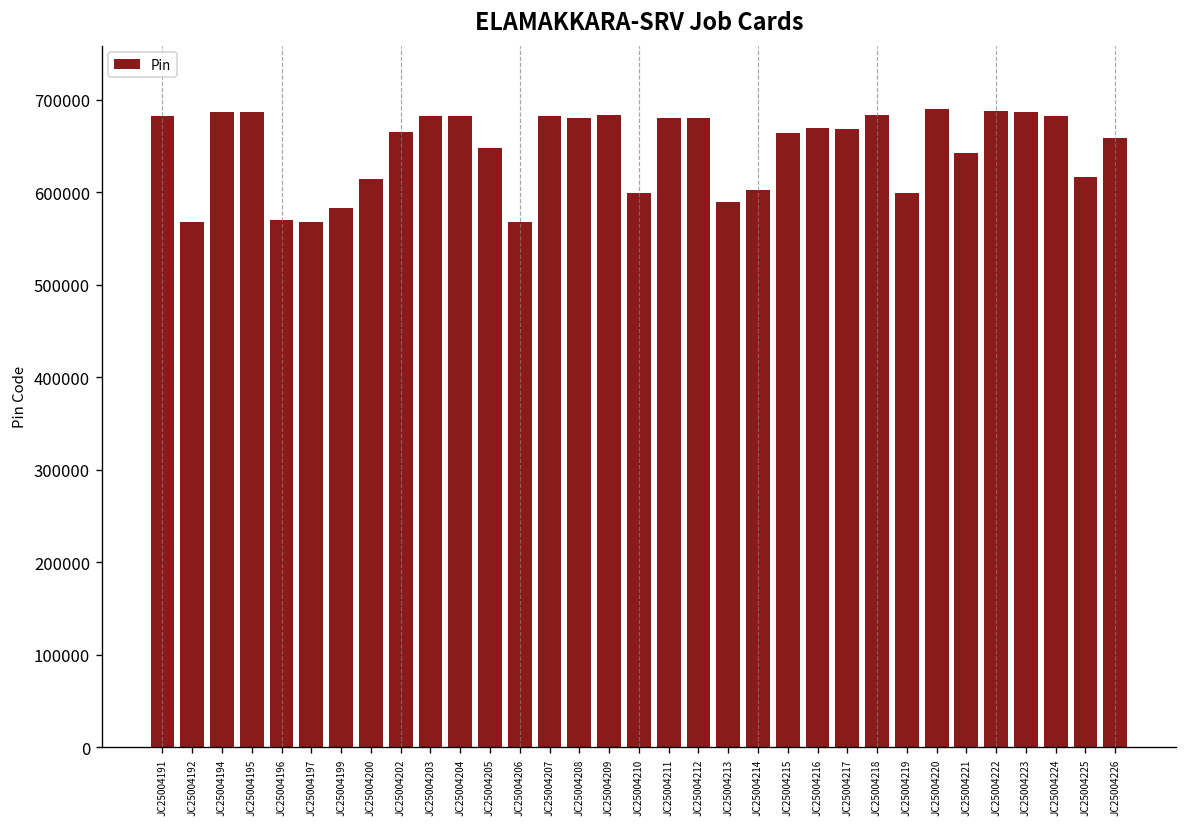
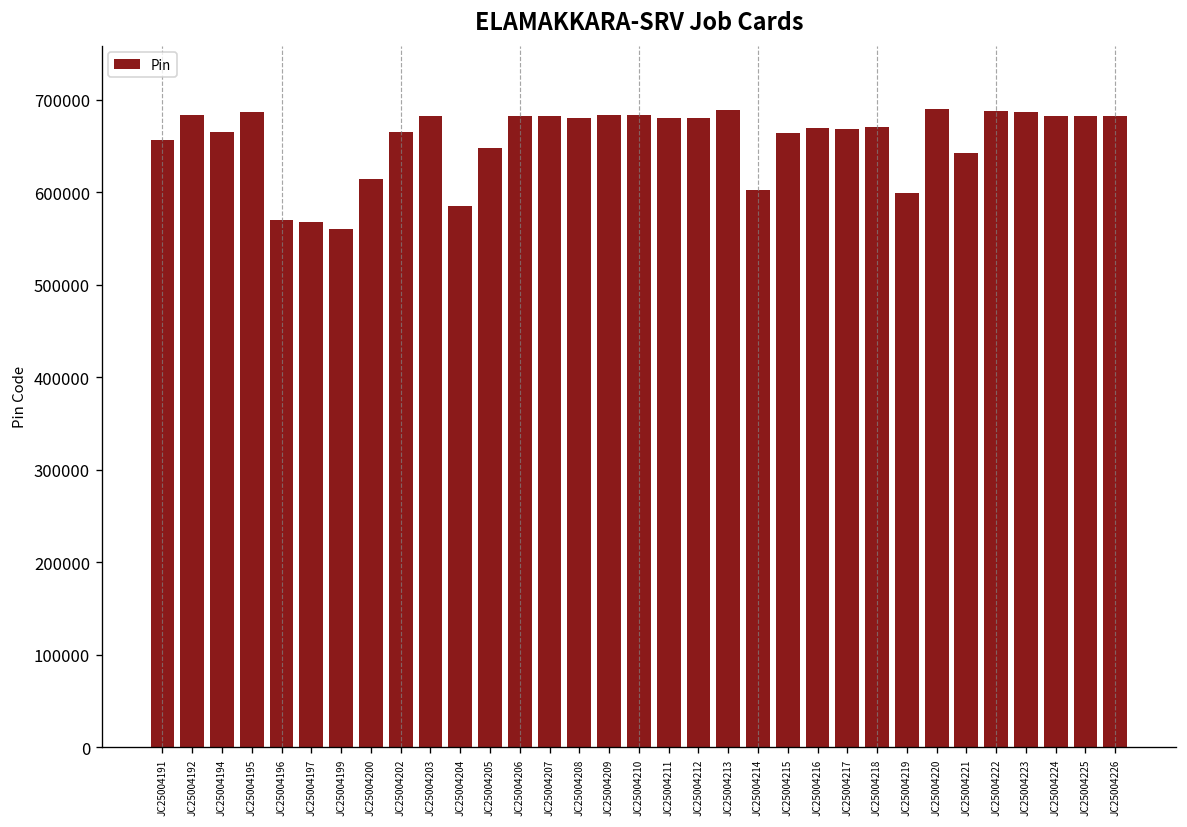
  {
-   "JC25004191": 680000,
-   "JC25004192": 570000,
-   "JC25004194": 690000,
+   "JC25004191": 660000,
+   "JC25004192": 680000,
+   "JC25004194": 670000,
    "JC25004195": 690000,
    "JC25004196": 570000,
    "JC25004197": 570000,
-   "JC25004199": 580000,
+   "JC25004199": 560000,
    "JC25004200": 610000,
    "JC25004202": 670000,
    "JC25004203": 680000,
-   "JC25004204": 680000,
+   "JC25004204": 590000,
    "JC25004205": 650000,
-   "JC25004206": 570000,
+   "JC25004206": 680000,
    "JC25004207": 680000,
    "JC25004208": 680000,
    "JC25004209": 680000,
-   "JC25004210": 600000,
+   "JC25004210": 680000,
    "JC25004211": 680000,
    "JC25004212": 680000,
-   "JC25004213": 590000,
+   "JC25004213": 690000,
    "JC25004214": 600000,
    "JC25004215": 660000,
    "JC25004216": 670000,
    "JC25004217": 670000,
-   "JC25004218": 680000,
+   "JC25004218": 670000,
    "JC25004219": 600000,
    "JC25004220": 690000,
    "JC25004221": 640000,
    "JC25004222": 690000,
    "JC25004223": 690000,
    "JC25004224": 680000,
-   "JC25004225": 620000,
-   "JC25004226": 660000
+   "JC25004225": 680000,
+   "JC25004226": 680000
  }
